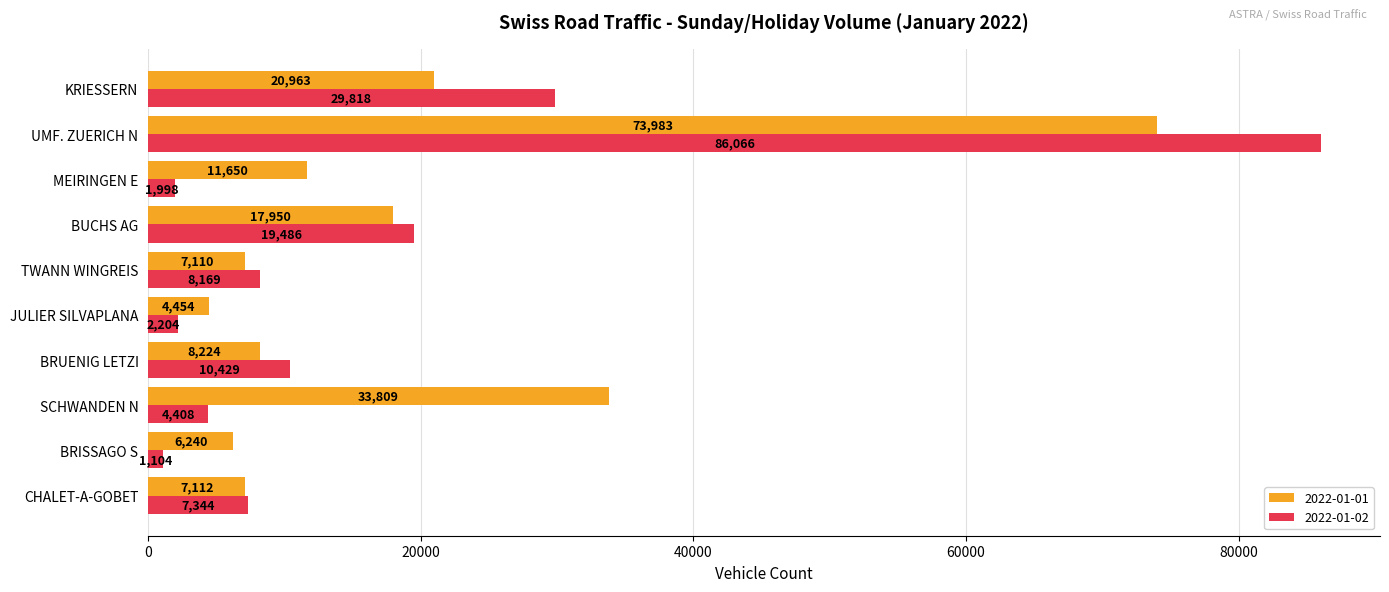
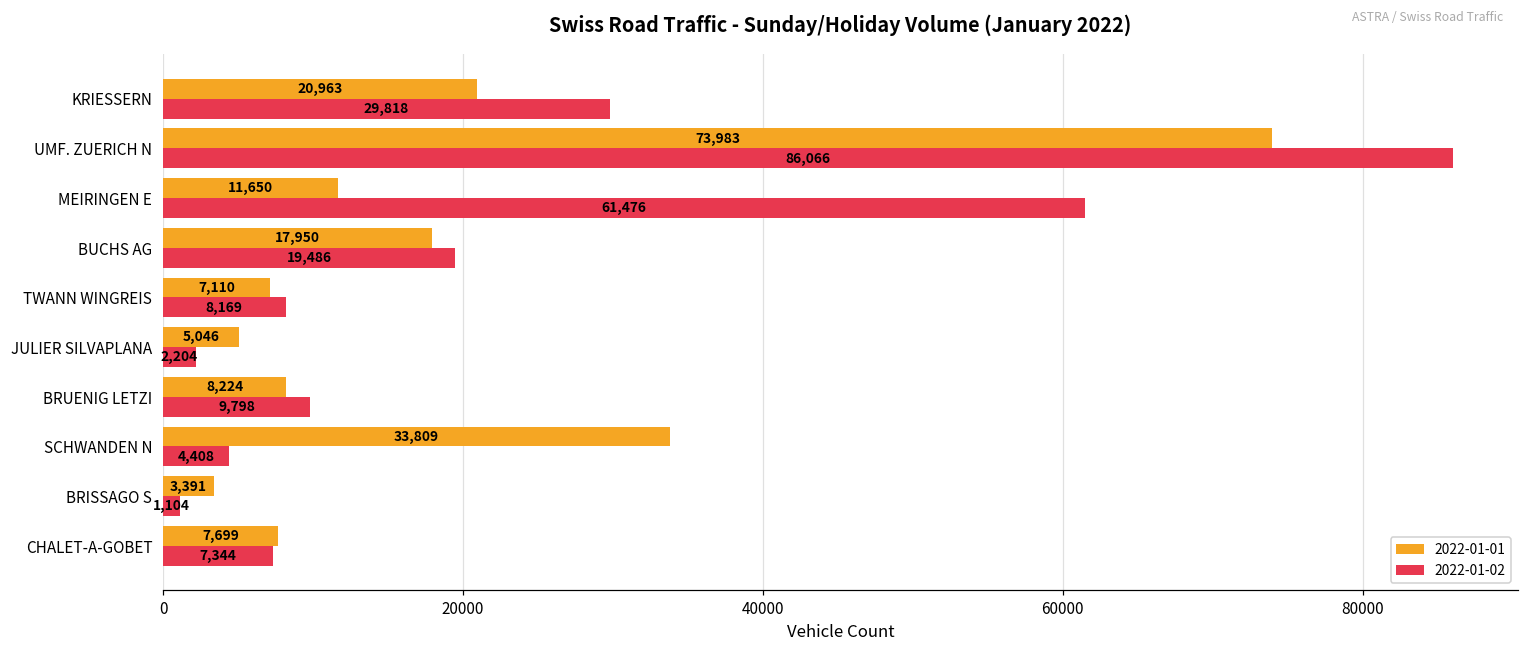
  {
    "2022-01-01": {
      "KRIESSERN": "20,963",
      "UMF. ZUERICH N": "73,983",
      "MEIRINGEN E": "11,650",
      "BUCHS AG": "17,950",
      "TWANN WINGREIS": "7,110",
-     "JULIER SILVAPLANA": "4,454",
+     "JULIER SILVAPLANA": "5,046",
      "BRUENIG LETZI": "8,224",
      "SCHWANDEN N": "33,809",
-     "BRISSAGO S": "6,240",
-     "CHALET-A-GOBET": "7,112"
+     "BRISSAGO S": "3,391",
+     "CHALET-A-GOBET": "7,699"
    },
    "2022-01-02": {
      "KRIESSERN": "29,818",
      "UMF. ZUERICH N": "86,066",
-     "MEIRINGEN E": "1,998",
+     "MEIRINGEN E": "61,476",
      "BUCHS AG": "19,486",
      "TWANN WINGREIS": "8,169",
      "JULIER SILVAPLANA": "2,204",
-     "BRUENIG LETZI": "10,429",
+     "BRUENIG LETZI": "9,798",
      "SCHWANDEN N": "4,408",
      "BRISSAGO S": "1,104",
      "CHALET-A-GOBET": "7,344"
    }
  }
